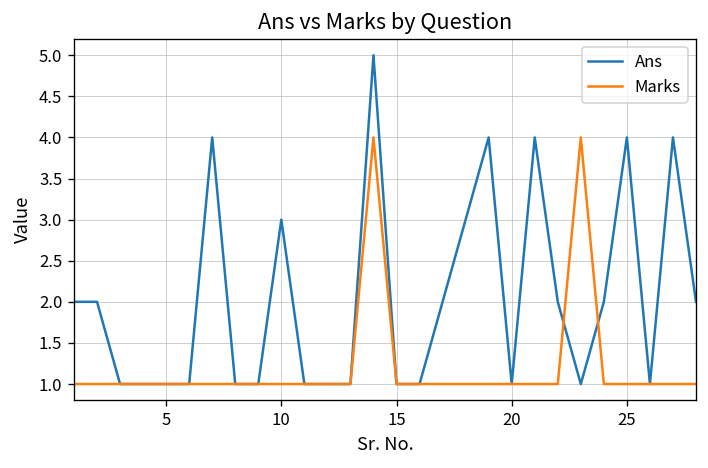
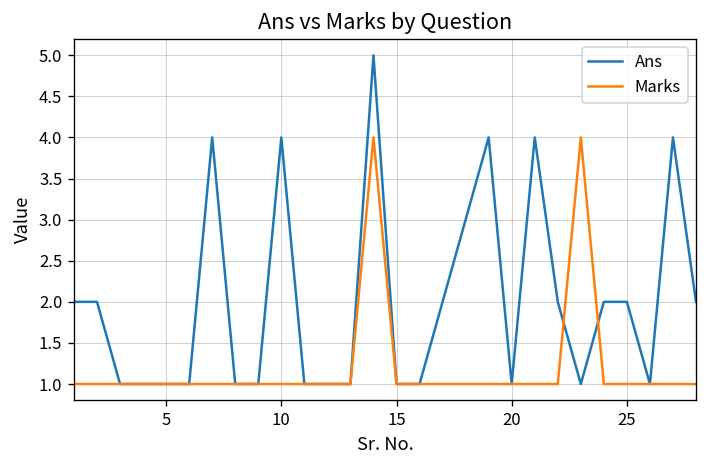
  {
    "Ans": {
-     "10": 3,
-     "25": 4
+     "10": 4,
+     "25": 2
    },
    "Marks": {
      "10": 1,
      "25": 1
    }
  }
